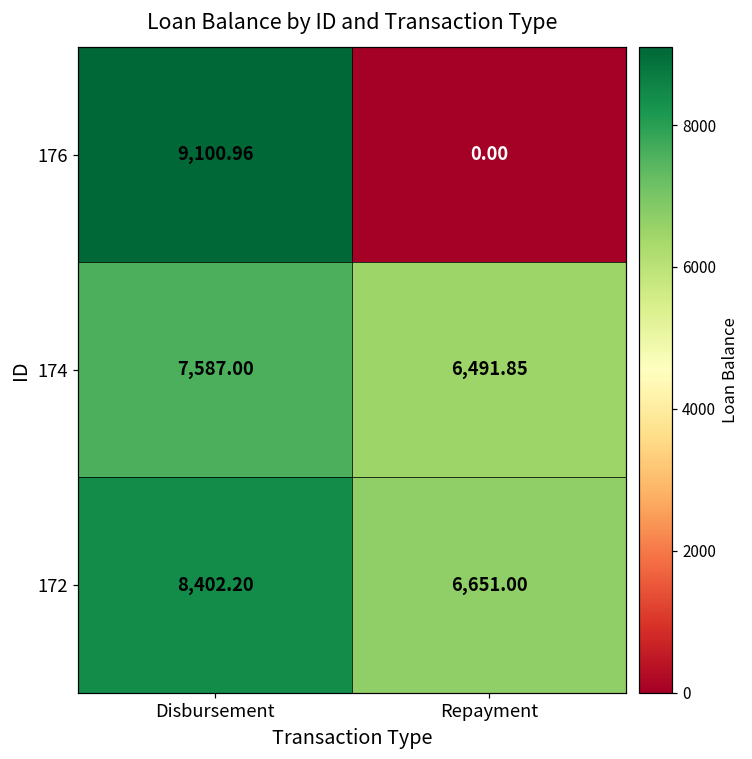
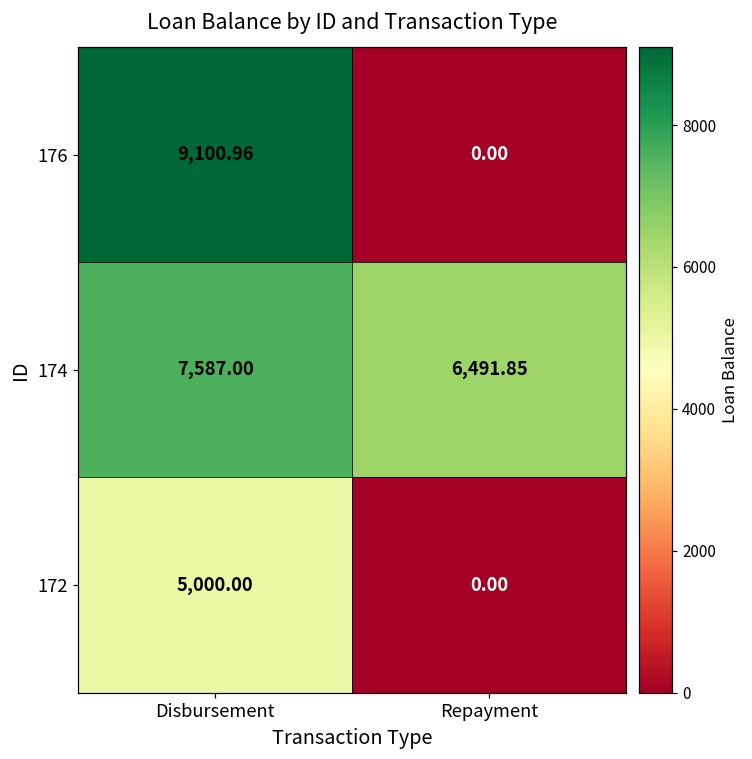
  {
    "176": {
      "Disbursement": "9,100.96",
      "Repayment": "0.00"
    },
    "174": {
      "Disbursement": "7,587.00",
      "Repayment": "6,491.85"
    },
    "172": {
-     "Disbursement": "8,402.20",
-     "Repayment": "6,651.00"
+     "Disbursement": "5,000.00",
+     "Repayment": "0.00"
    }
  }
